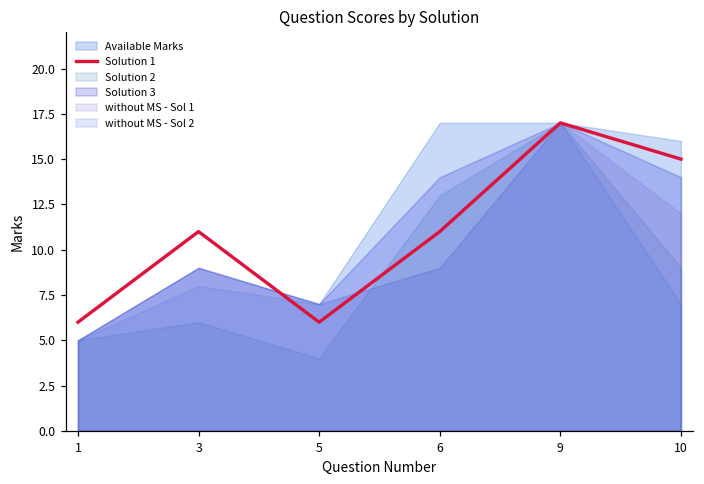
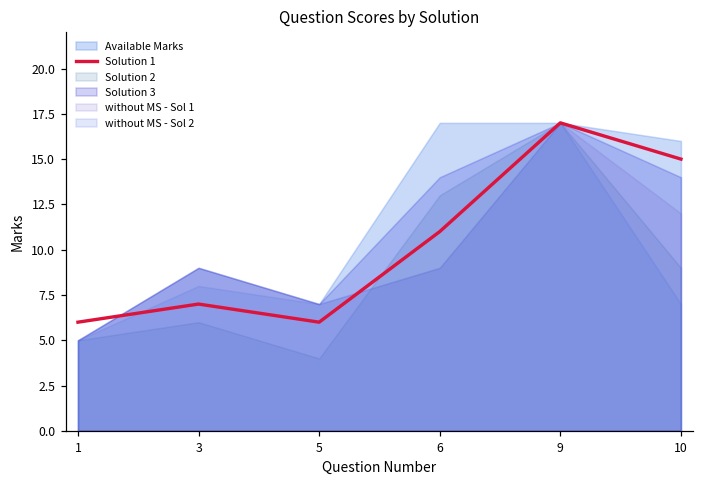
  {
    "Solution 1": {
      "1": 6,
-     "3": 11,
+     "3": 7,
      "5": 6,
      "6": 11,
      "10": 15
    }
  }
